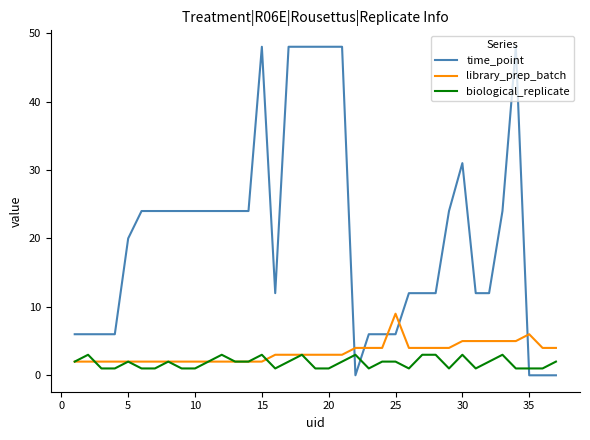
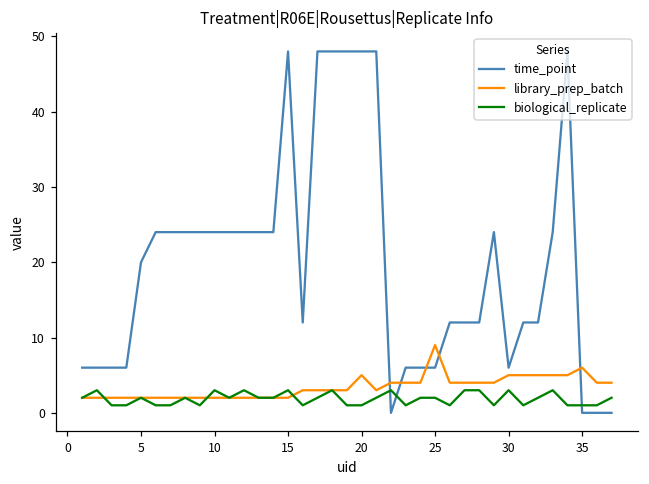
  {
    "time_point": {
      "5": 20,
      "10": 24,
      "15": 48,
      "20": 48,
      "25": 6,
-     "30": 31,
+     "30": 6,
      "35": 0
    },
    "library_prep_batch": {
      "10": 2,
      "15": 2,
-     "20": 3,
+     "20": 5,
      "25": 9,
      "30": 5,
      "35": 6
    },
    "biological_replicate": {
-     "10": 1,
+     "10": 3,
      "15": 3,
      "20": 1,
      "25": 2,
      "30": 3,
      "35": 1
    }
  }
